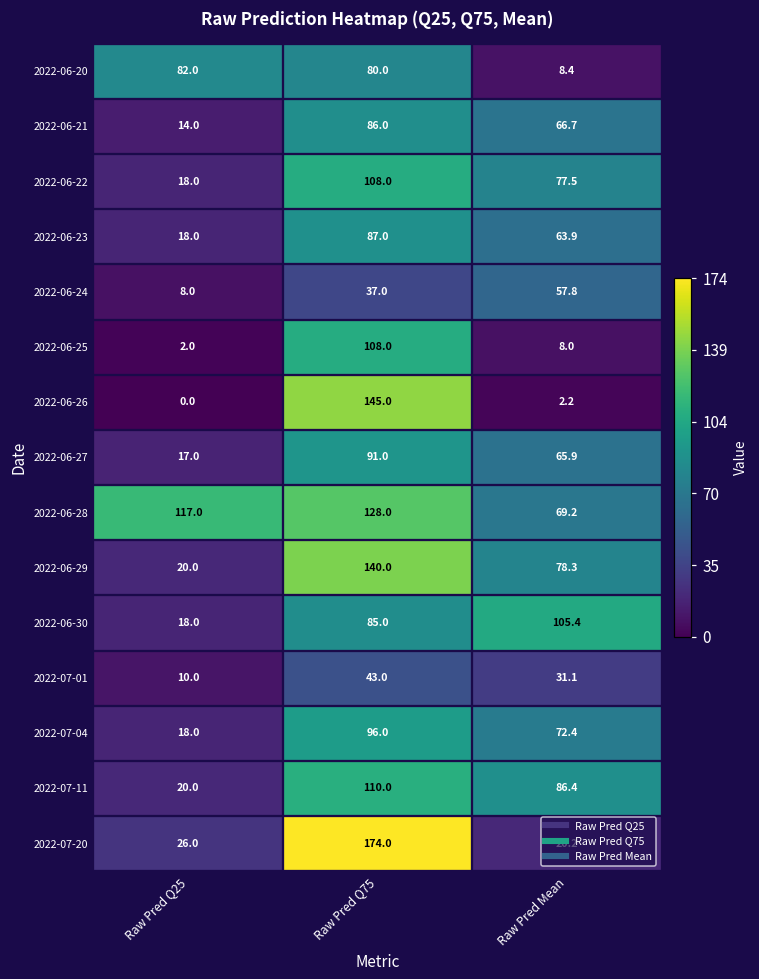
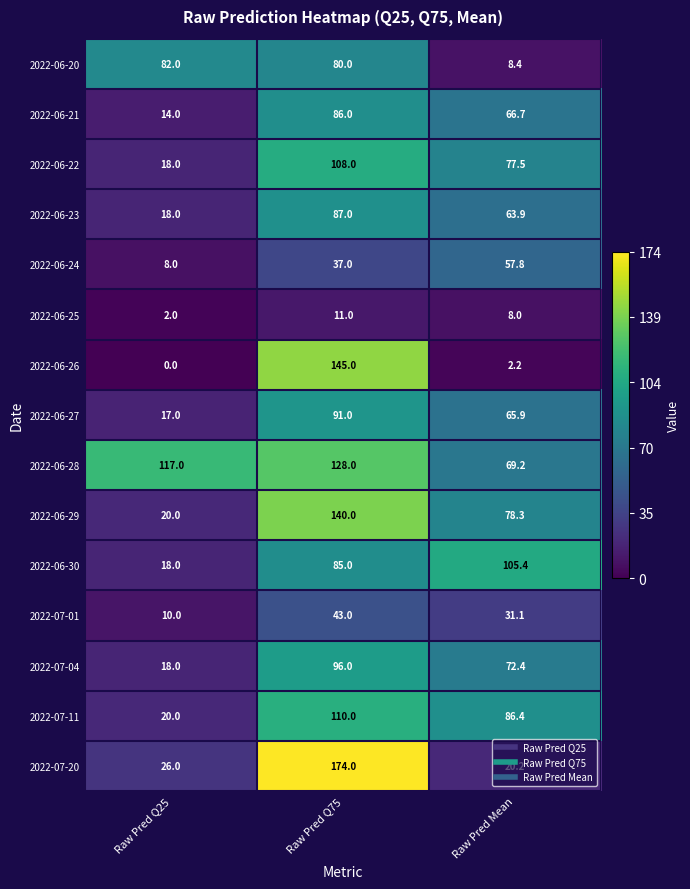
  {
    "2022-06-20": {
      "Raw Pred Q25": 82.0,
      "Raw Pred Q75": 80.0,
      "Raw Pred Mean": 8.4
    },
    "2022-06-21": {
      "Raw Pred Q25": 14.0,
      "Raw Pred Q75": 86.0,
      "Raw Pred Mean": 66.7
    },
    "2022-06-22": {
      "Raw Pred Q25": 18.0,
      "Raw Pred Q75": 108.0,
      "Raw Pred Mean": 77.5
    },
    "2022-06-23": {
      "Raw Pred Q25": 18.0,
      "Raw Pred Q75": 87.0,
      "Raw Pred Mean": 63.9
    },
    "2022-06-24": {
      "Raw Pred Q25": 8.0,
      "Raw Pred Q75": 37.0,
      "Raw Pred Mean": 57.8
    },
    "2022-06-25": {
      "Raw Pred Q25": 2.0,
-     "Raw Pred Q75": 108.0,
+     "Raw Pred Q75": 11.0,
      "Raw Pred Mean": 8.0
    },
    "2022-06-26": {
      "Raw Pred Q25": 0.0,
      "Raw Pred Q75": 145.0,
      "Raw Pred Mean": 2.2
    },
    "2022-06-27": {
      "Raw Pred Q25": 17.0,
      "Raw Pred Q75": 91.0,
      "Raw Pred Mean": 65.9
    },
    "2022-06-28": {
      "Raw Pred Q25": 117.0,
      "Raw Pred Q75": 128.0,
      "Raw Pred Mean": 69.2
    },
    "2022-06-29": {
      "Raw Pred Q25": 20.0,
      "Raw Pred Q75": 140.0,
      "Raw Pred Mean": 78.3
    },
    "2022-06-30": {
      "Raw Pred Q25": 18.0,
      "Raw Pred Q75": 85.0,
      "Raw Pred Mean": 105.4
    },
    "2022-07-01": {
      "Raw Pred Q25": 10.0,
      "Raw Pred Q75": 43.0,
      "Raw Pred Mean": 31.1
    },
    "2022-07-04": {
      "Raw Pred Q25": 18.0,
      "Raw Pred Q75": 96.0,
      "Raw Pred Mean": 72.4
    },
    "2022-07-11": {
      "Raw Pred Q25": 20.0,
      "Raw Pred Q75": 110.0,
      "Raw Pred Mean": 86.4
    },
    "2022-07-20": {
      "Raw Pred Q25": 26.0,
      "Raw Pred Q75": 174.0
    }
  }
